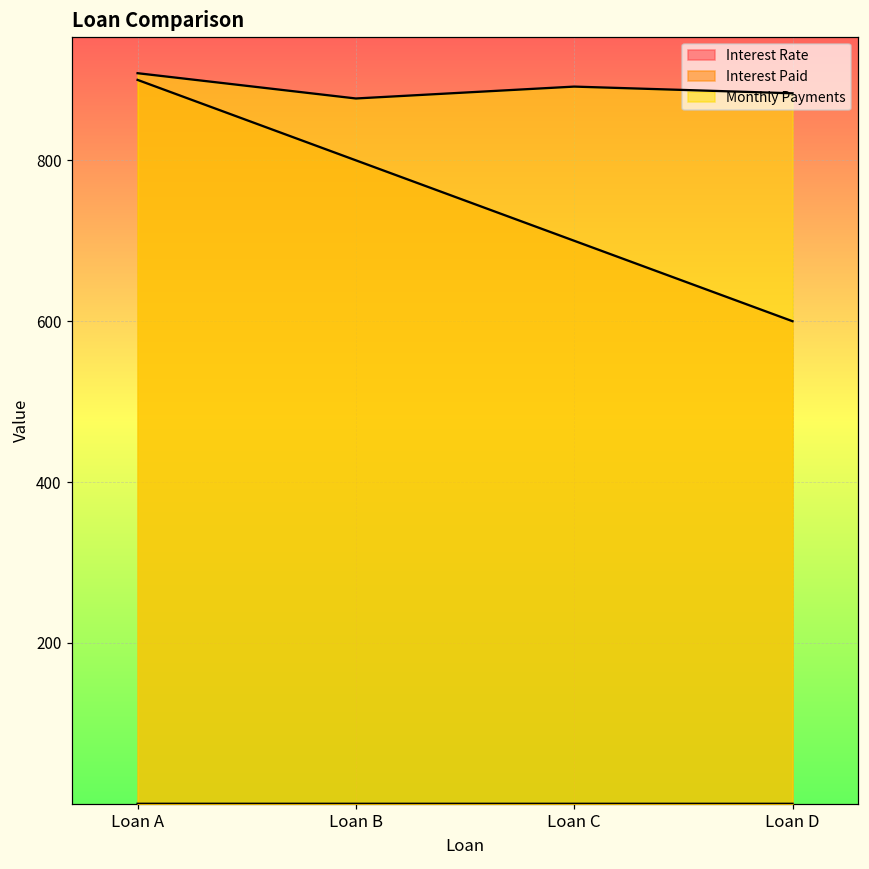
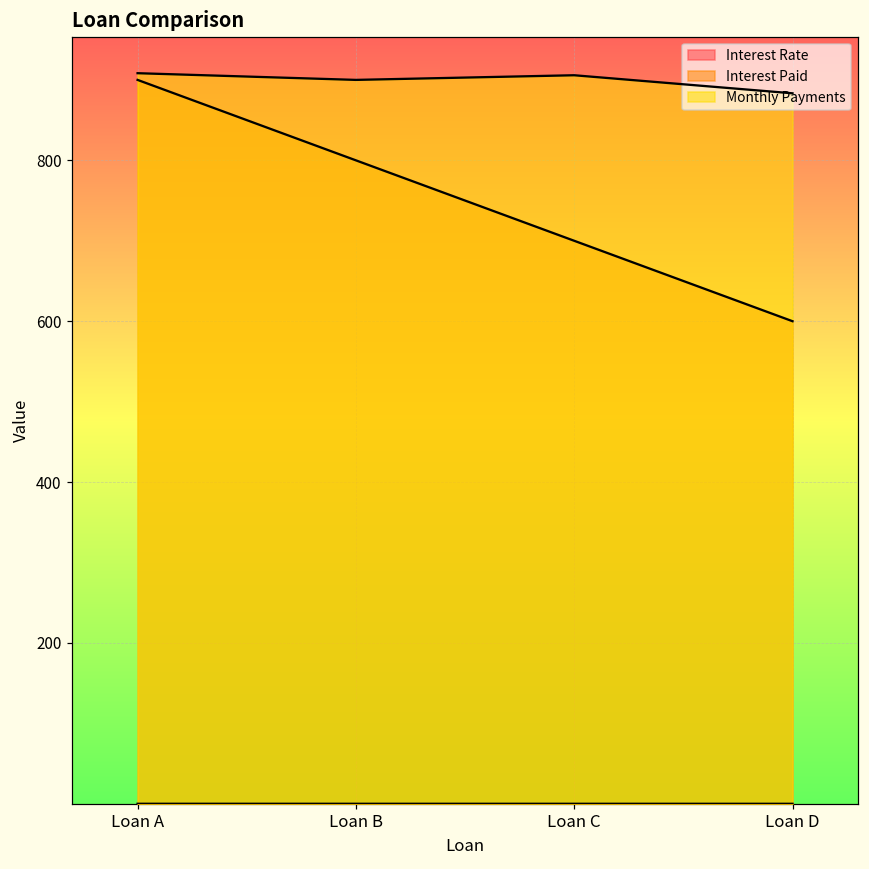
  {
    "Interest Rate": {
      "Loan A": 0,
      "Loan B": 0,
      "Loan C": 0,
      "Loan D": 0
    },
    "Interest Paid": {
      "Loan A": 900,
      "Loan B": 800,
      "Loan C": 700,
      "Loan D": 600
    },
    "Monthly Payments": {
      "Loan A": 910,
-     "Loan B": 880,
-     "Loan C": 890
+     "Loan B": 900,
+     "Loan C": 910
    }
  }
